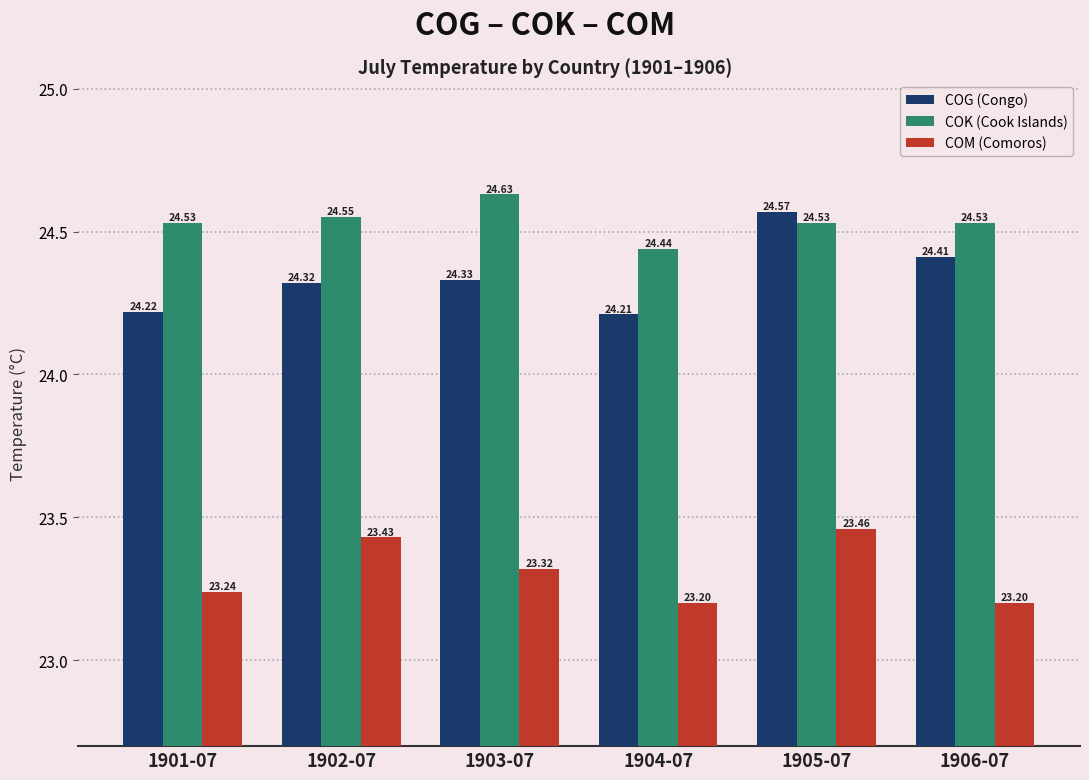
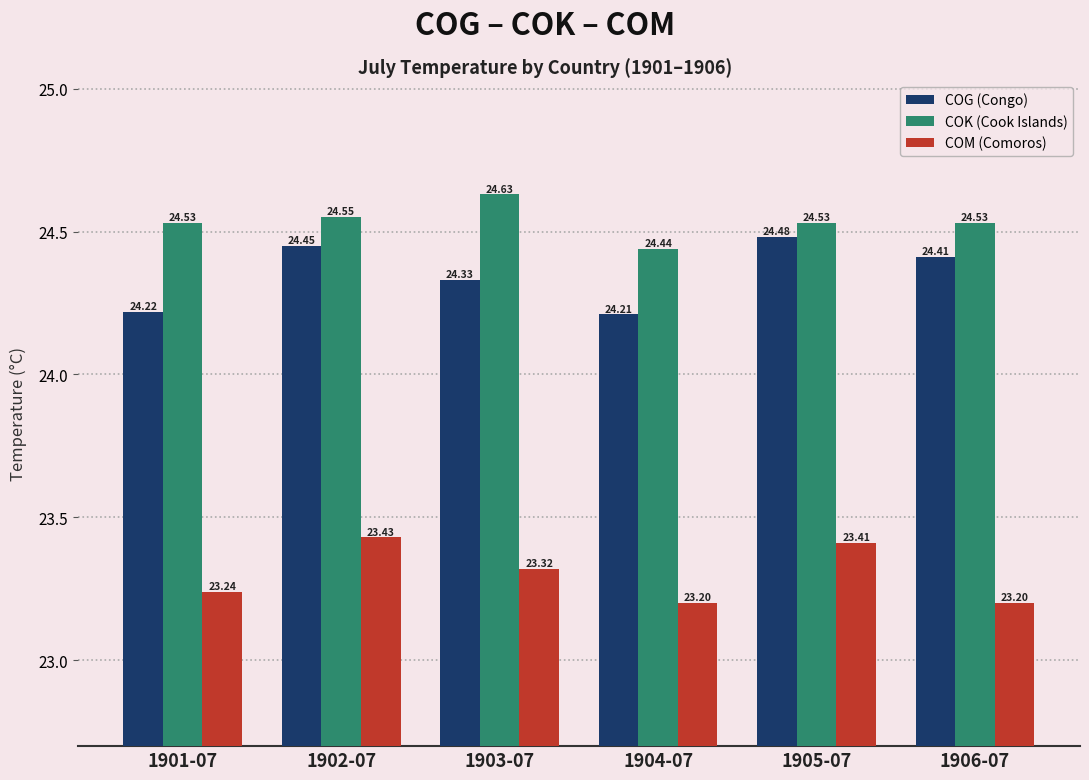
  {
    "COG (Congo)": {
      "1901-07": 24.22,
-     "1902-07": 24.32,
+     "1902-07": 24.45,
      "1903-07": 24.33,
      "1904-07": 24.21,
-     "1905-07": 24.57,
+     "1905-07": 24.48,
      "1906-07": 24.41
    },
    "COK (Cook Islands)": {
      "1901-07": 24.53,
      "1902-07": 24.55,
      "1903-07": 24.63,
      "1904-07": 24.44,
      "1905-07": 24.53,
      "1906-07": 24.53
    },
    "COM (Comoros)": {
      "1901-07": 23.24,
      "1902-07": 23.43,
      "1903-07": 23.32,
      "1904-07": 23.20,
-     "1905-07": 23.46,
+     "1905-07": 23.41,
      "1906-07": 23.20
    }
  }
